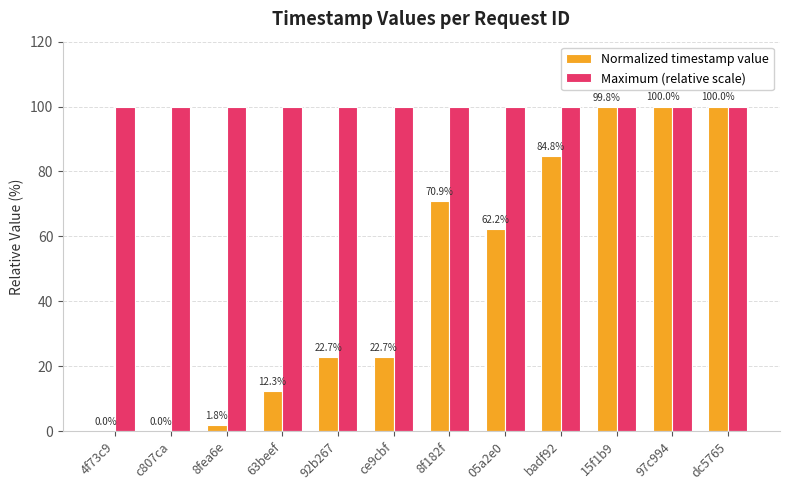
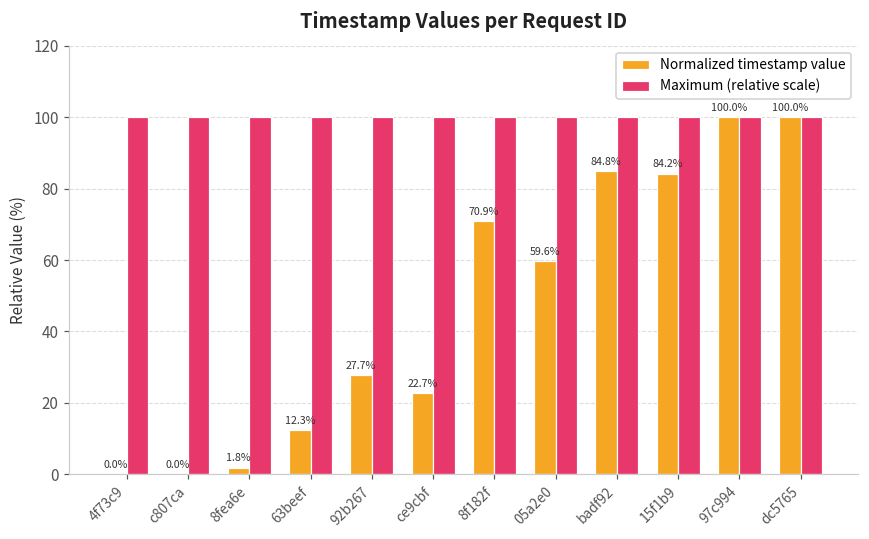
  {
    "Normalized timestamp value": {
      "4f73c9": "0.0%",
      "c807ca": "0.0%",
      "8fea6e": "1.8%",
      "63beef": "12.3%",
-     "92b267": "22.7%",
+     "92b267": "27.7%",
      "ce9cbf": "22.7%",
      "8f182f": "70.9%",
-     "05a2e0": "62.2%",
+     "05a2e0": "59.6%",
      "badf92": "84.8%",
-     "15f1b9": "99.8%",
+     "15f1b9": "84.2%",
      "97c994": "100.0%",
      "dc5765": "100.0%"
    },
    "Maximum (relative scale)": {
      "4f73c9": "100",
      "c807ca": "100",
      "8fea6e": "100",
      "63beef": "100",
      "92b267": "100",
      "ce9cbf": "100",
      "8f182f": "100",
      "05a2e0": "100",
      "badf92": "100"
    }
  }
